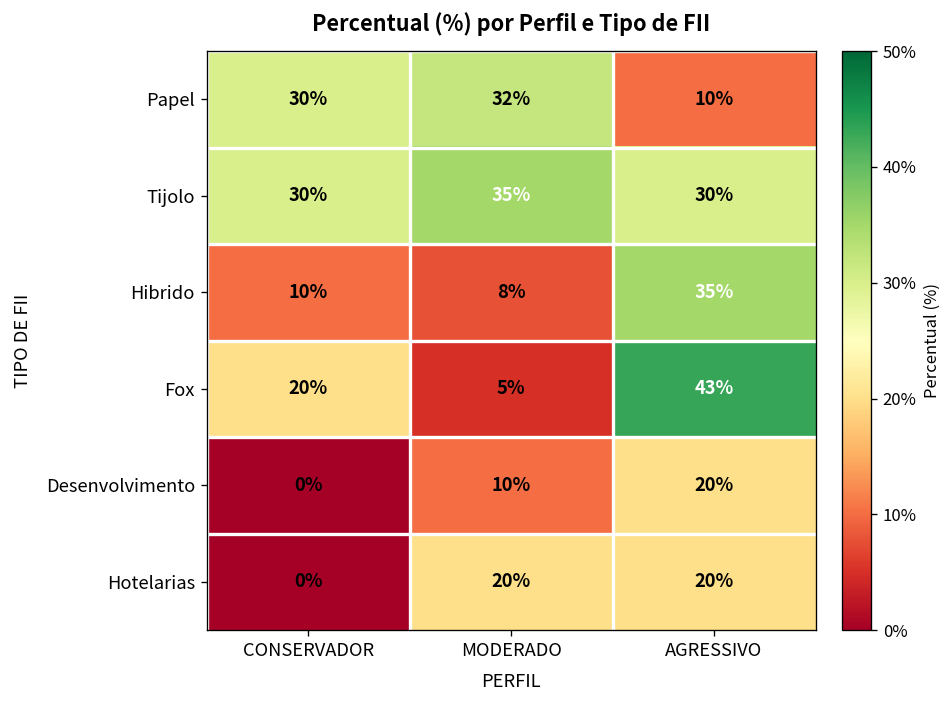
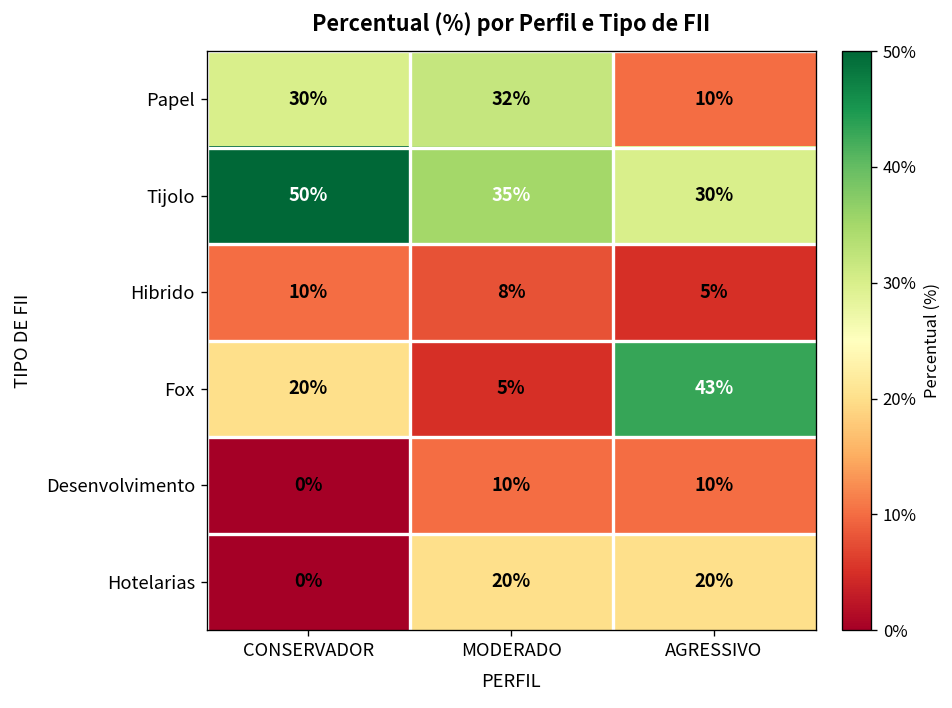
  {
    "Papel": {
      "CONSERVADOR": "30%",
      "MODERADO": "32%",
      "AGRESSIVO": "10%"
    },
    "Tijolo": {
-     "CONSERVADOR": "30%",
+     "CONSERVADOR": "50%",
      "MODERADO": "35%",
      "AGRESSIVO": "30%"
    },
    "Hibrido": {
      "CONSERVADOR": "10%",
      "MODERADO": "8%",
-     "AGRESSIVO": "35%"
+     "AGRESSIVO": "5%"
    },
    "Fox": {
      "CONSERVADOR": "20%",
      "MODERADO": "5%",
      "AGRESSIVO": "43%"
    },
    "Desenvolvimento": {
      "CONSERVADOR": "0%",
      "MODERADO": "10%",
-     "AGRESSIVO": "20%"
+     "AGRESSIVO": "10%"
    },
    "Hotelarias": {
      "CONSERVADOR": "0%",
      "MODERADO": "20%",
      "AGRESSIVO": "20%"
    }
  }
